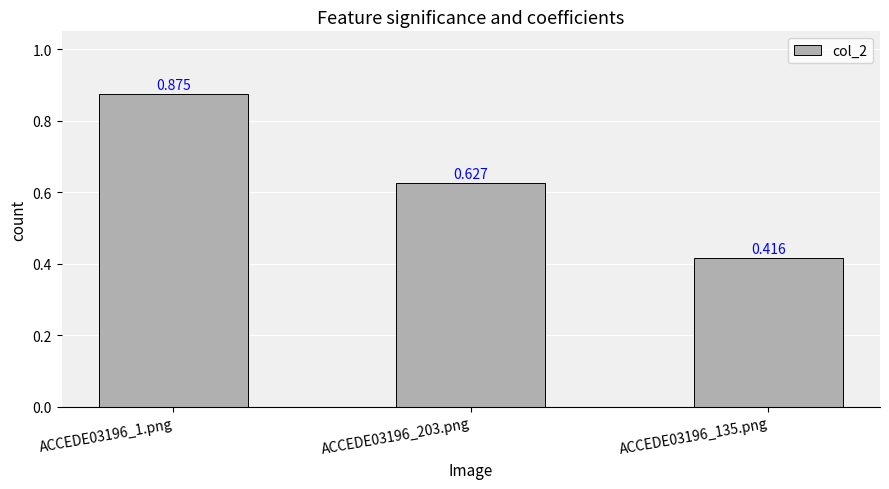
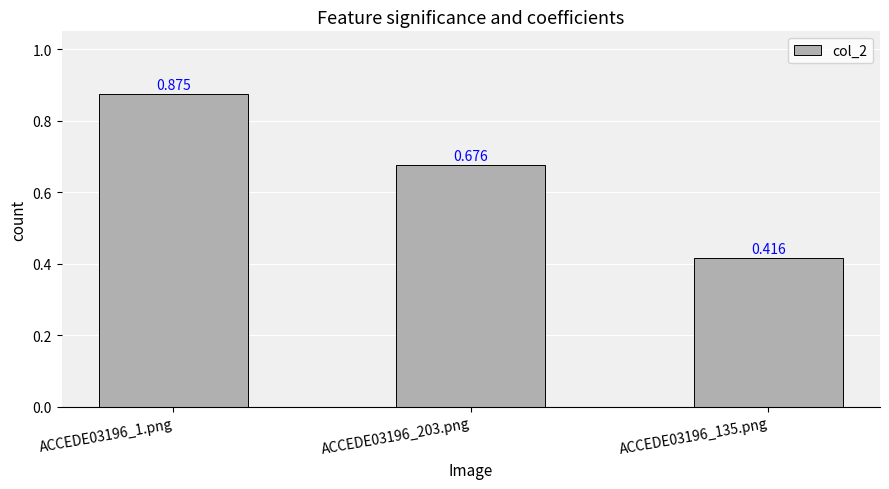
  {
    "ACCEDE03196_1.png": 0.875,
-   "ACCEDE03196_203.png": 0.627,
+   "ACCEDE03196_203.png": 0.676,
    "ACCEDE03196_135.png": 0.416
  }
